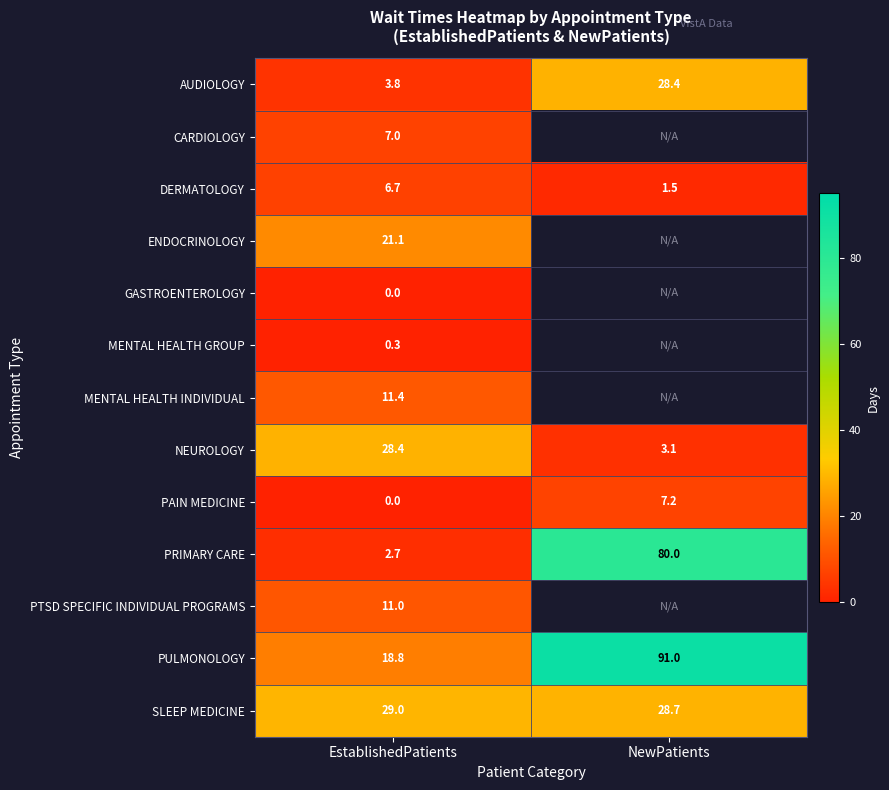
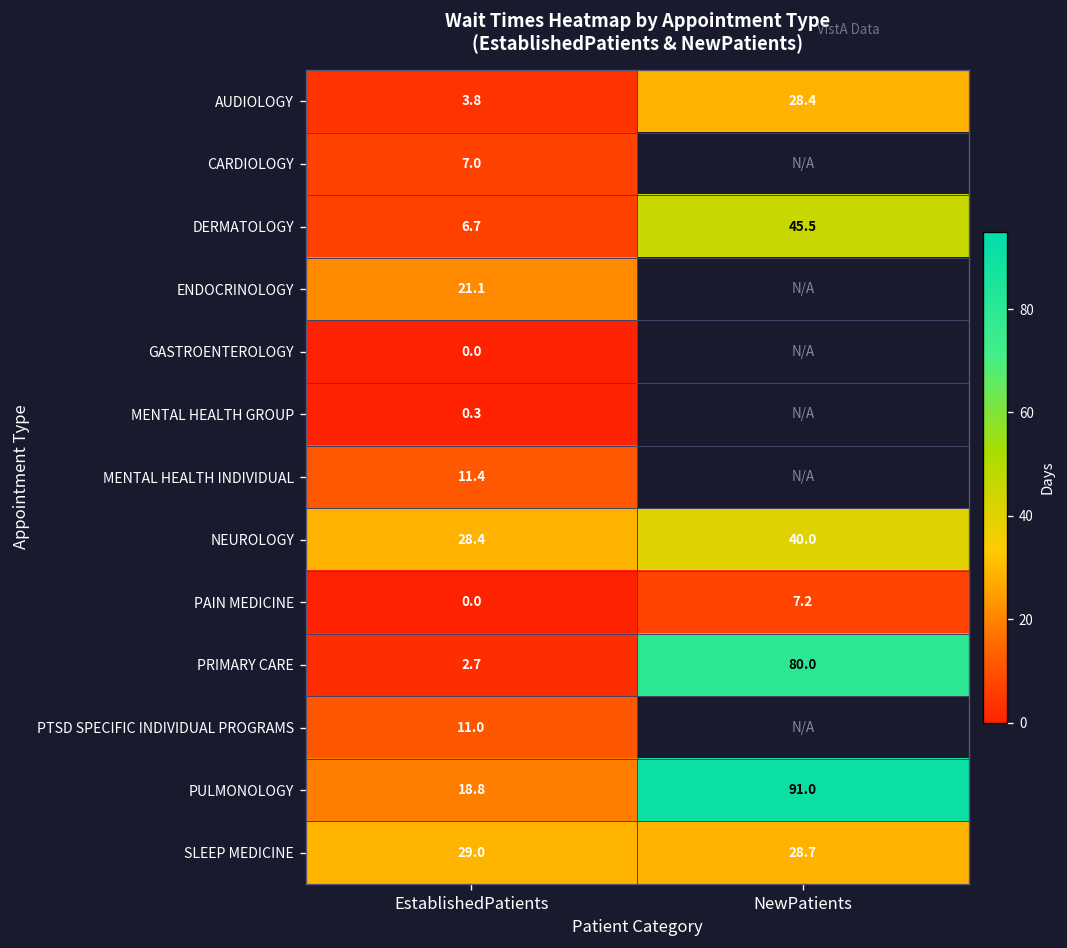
  {
    "AUDIOLOGY": {
      "EstablishedPatients": 3.8,
      "NewPatients": 28.4
    },
    "CARDIOLOGY": {
      "EstablishedPatients": 7.0
    },
    "DERMATOLOGY": {
      "EstablishedPatients": 6.7,
-     "NewPatients": 1.5
+     "NewPatients": 45.5
    },
    "ENDOCRINOLOGY": {
      "EstablishedPatients": 21.1
    },
    "GASTROENTEROLOGY": {
      "EstablishedPatients": 0.0
    },
    "MENTAL HEALTH GROUP": {
      "EstablishedPatients": 0.3
    },
    "MENTAL HEALTH INDIVIDUAL": {
      "EstablishedPatients": 11.4
    },
    "NEUROLOGY": {
      "EstablishedPatients": 28.4,
-     "NewPatients": 3.1
+     "NewPatients": 40.0
    },
    "PAIN MEDICINE": {
      "EstablishedPatients": 0.0,
      "NewPatients": 7.2
    },
    "PRIMARY CARE": {
      "EstablishedPatients": 2.7,
      "NewPatients": 80.0
    },
    "PTSD SPECIFIC INDIVIDUAL PROGRAMS": {
      "EstablishedPatients": 11.0
    },
    "PULMONOLOGY": {
      "EstablishedPatients": 18.8,
      "NewPatients": 91.0
    },
    "SLEEP MEDICINE": {
      "EstablishedPatients": 29.0,
      "NewPatients": 28.7
    }
  }
